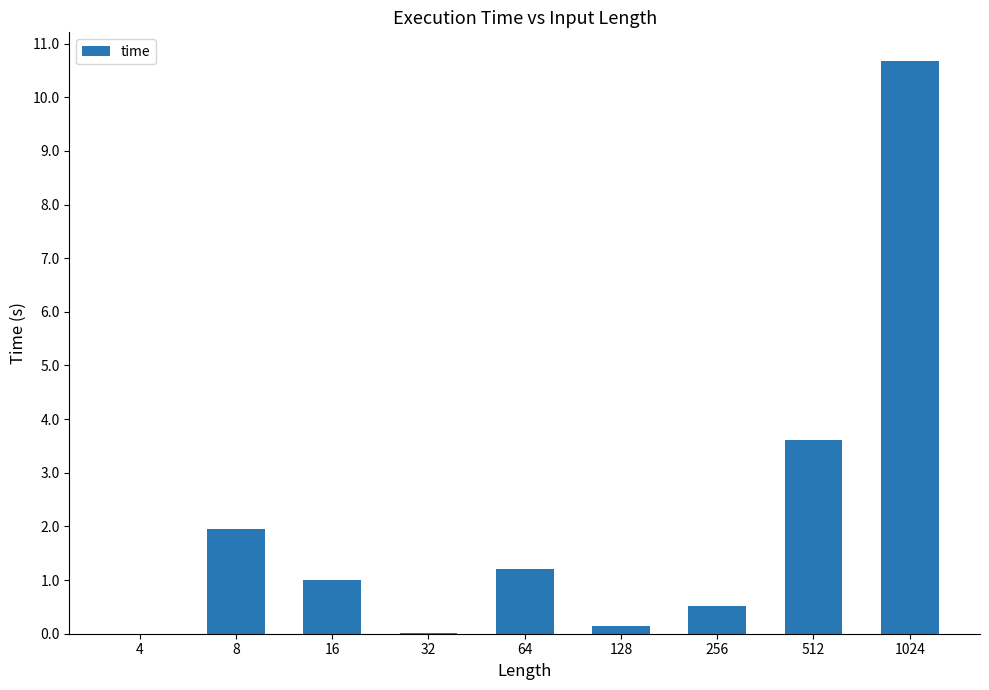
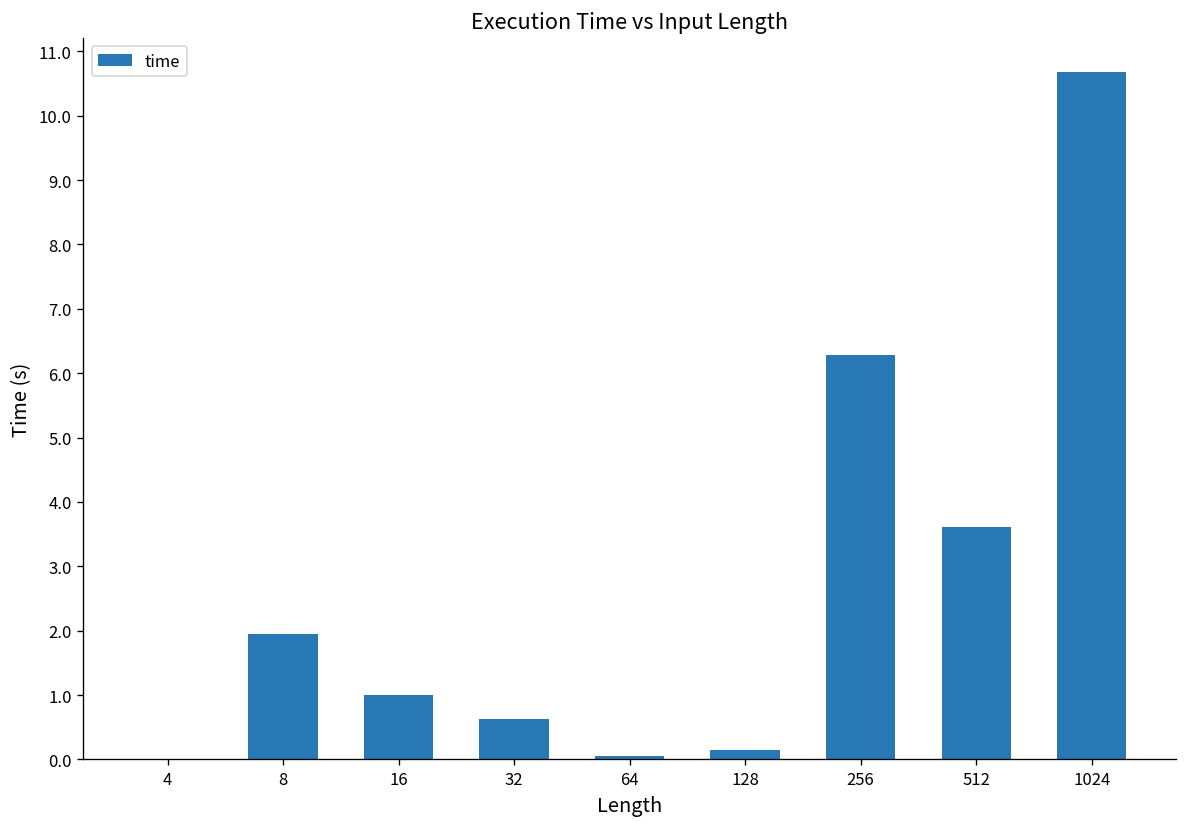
  {
    "8": 1.9,
    "16": 1.0,
-   "32": 0.0,
-   "64": 1.2,
+   "32": 0.6,
+   "64": 0.1,
    "128": 0.1,
-   "256": 0.5,
+   "256": 6.3,
    "512": 3.6,
    "1024": 10.7
  }
